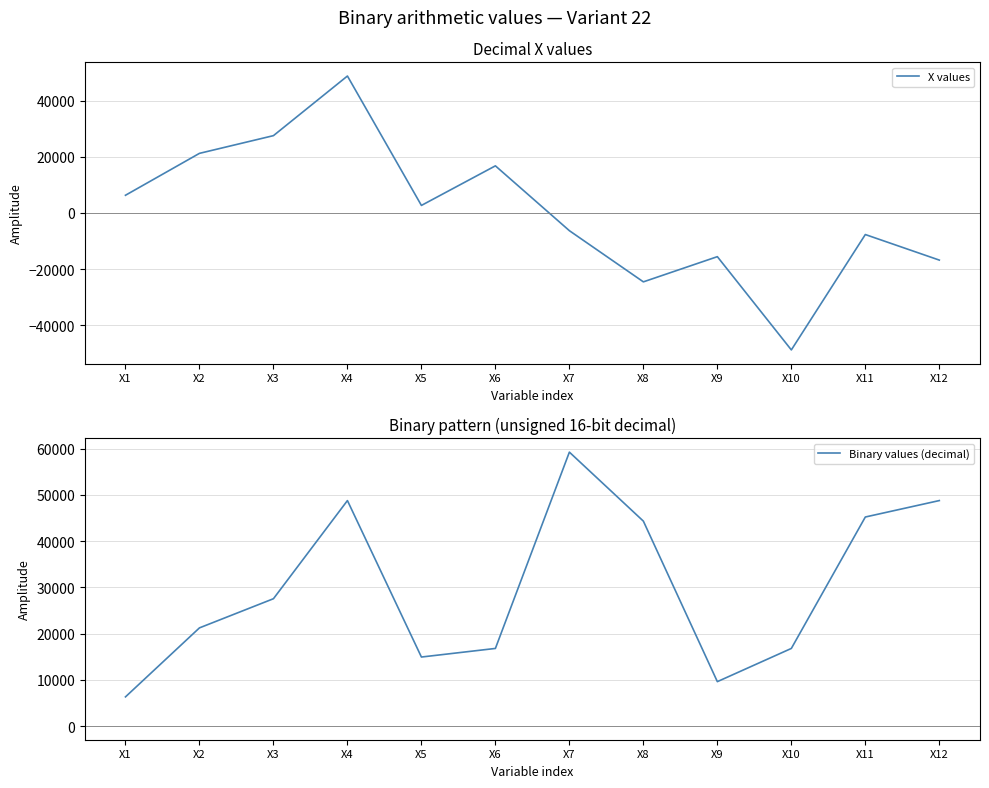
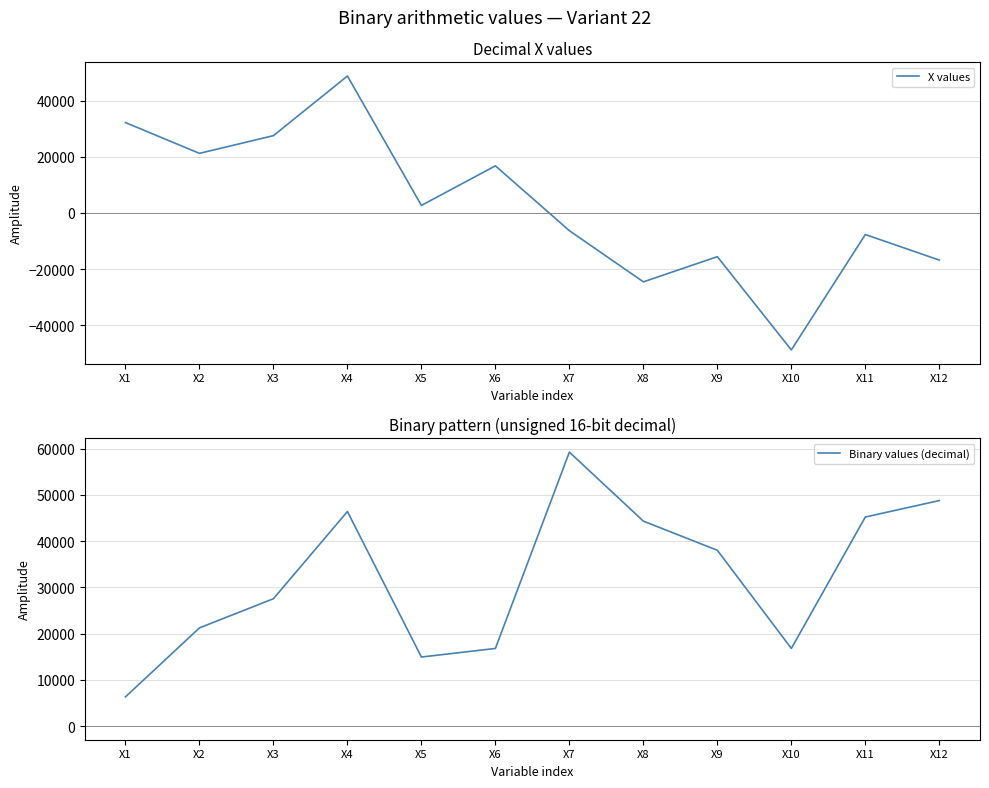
  {
    "Decimal X values": {
-     "X1": 6000,
+     "X1": 32000,
      "X2": 21000,
      "X3": 28000,
      "X4": 49000,
      "X5": 3000,
      "X6": 17000,
      "X7": -6000,
      "X8": -25000,
      "X9": -16000,
      "X10": -49000,
      "X11": -8000,
      "X12": -17000
    },
    "Binary pattern (unsigned 16-bit decimal)": {
      "X1": 6000,
      "X2": 21000,
      "X3": 28000,
-     "X4": 49000,
+     "X4": 46000,
      "X5": 15000,
      "X6": 17000,
      "X7": 59000,
      "X8": 44000,
-     "X9": 10000,
+     "X9": 38000,
      "X10": 17000,
      "X11": 45000,
      "X12": 49000
    }
  }
